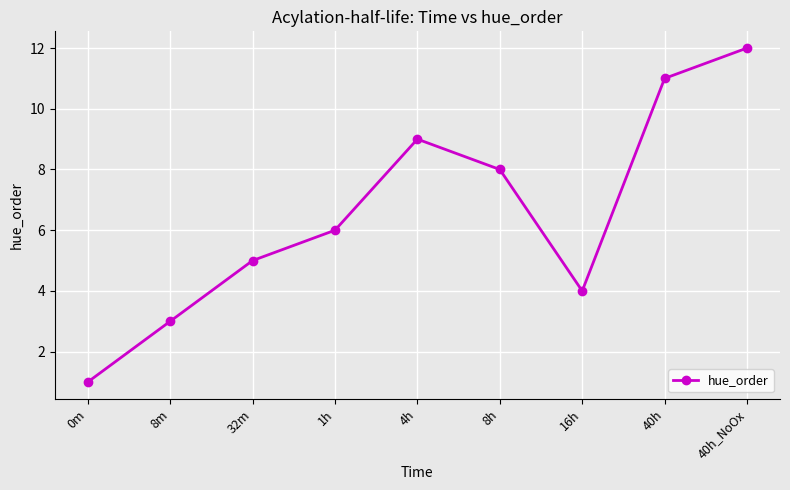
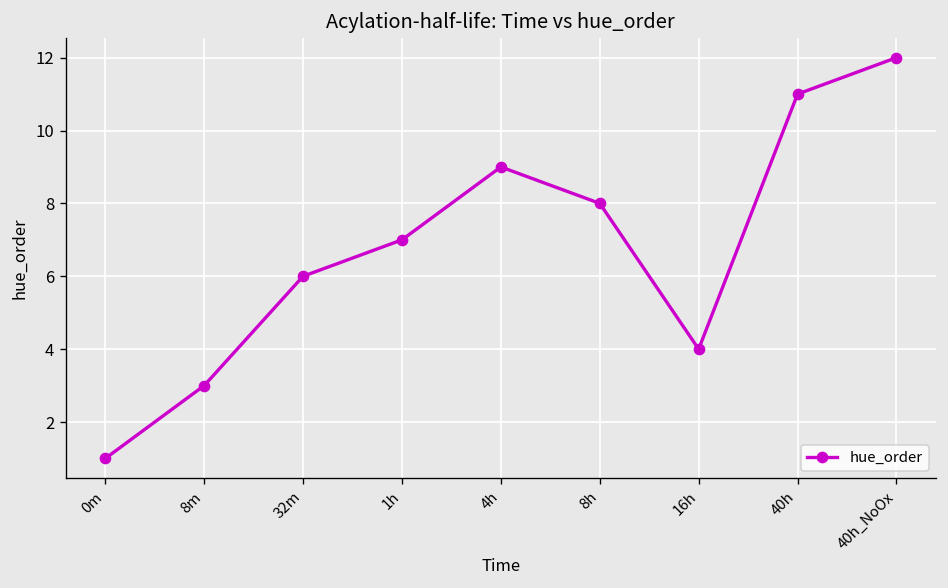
  {
    "0m": 1,
    "8m": 3,
-   "32m": 5,
-   "1h": 6,
+   "32m": 6,
+   "1h": 7,
    "4h": 9,
    "8h": 8,
    "16h": 4,
    "40h": 11,
    "40h_NoOx": 12
  }
